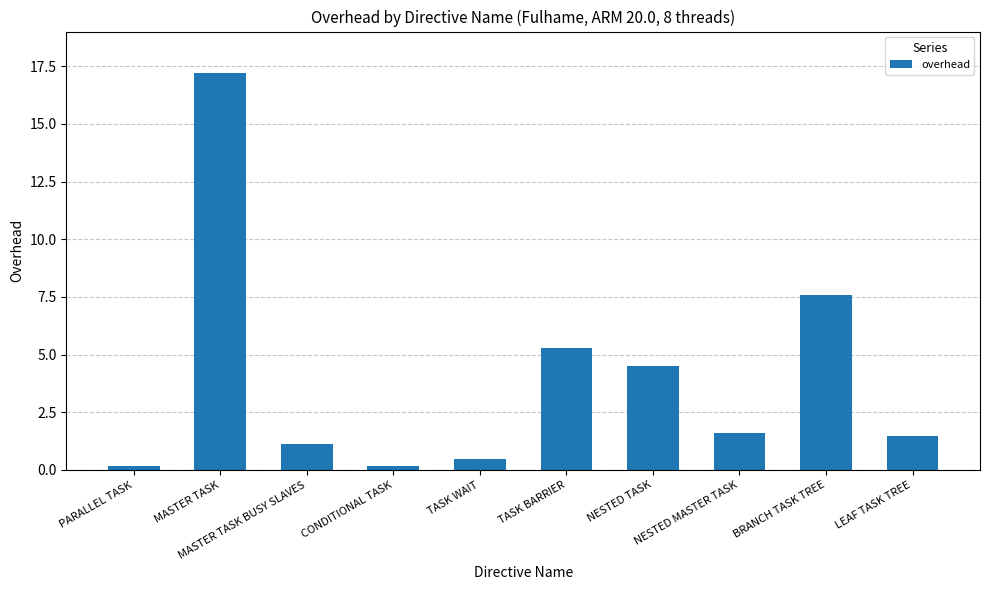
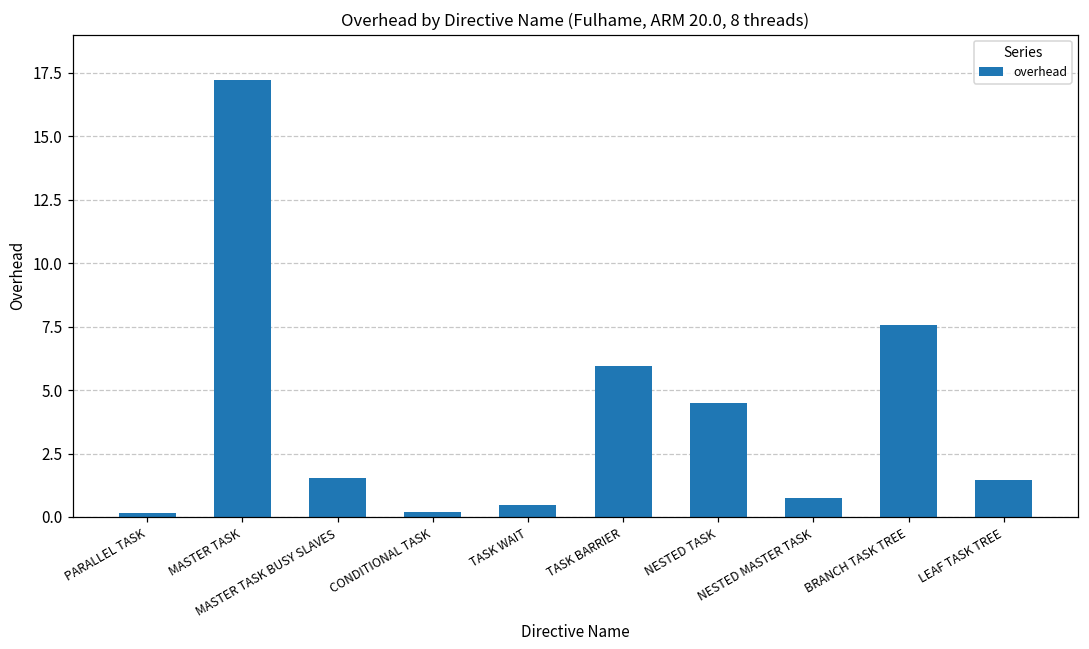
  {
    "PARALLEL TASK": 0.2,
    "MASTER TASK": 17.2,
-   "MASTER TASK BUSY SLAVES": 1.1,
+   "MASTER TASK BUSY SLAVES": 1.5,
    "CONDITIONAL TASK": 0.2,
    "TASK WAIT": 0.5,
-   "TASK BARRIER": 5.3,
+   "TASK BARRIER": 5.9,
    "NESTED TASK": 4.5,
-   "NESTED MASTER TASK": 1.6,
+   "NESTED MASTER TASK": 0.7,
    "BRANCH TASK TREE": 7.6,
    "LEAF TASK TREE": 1.5
  }
